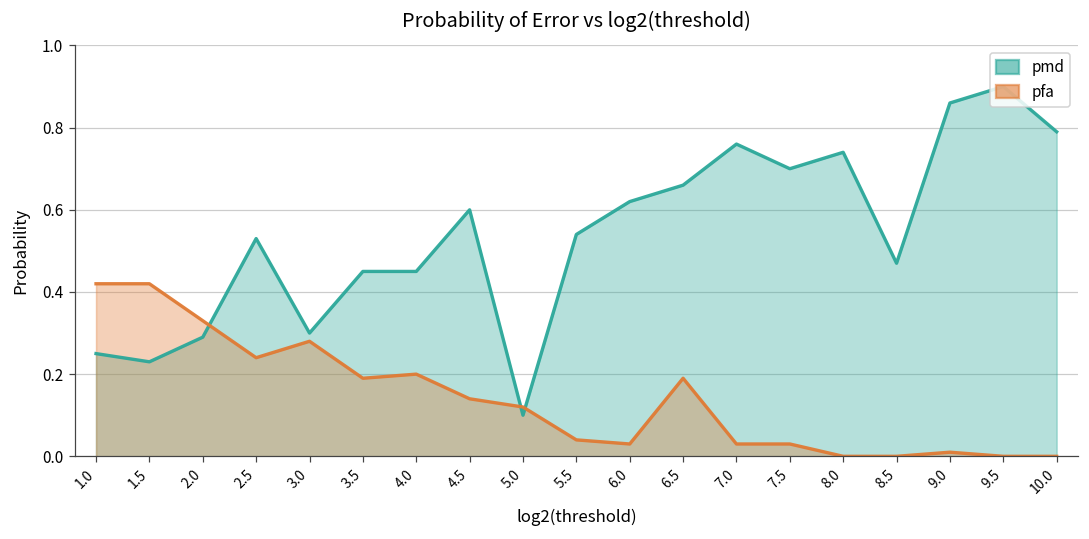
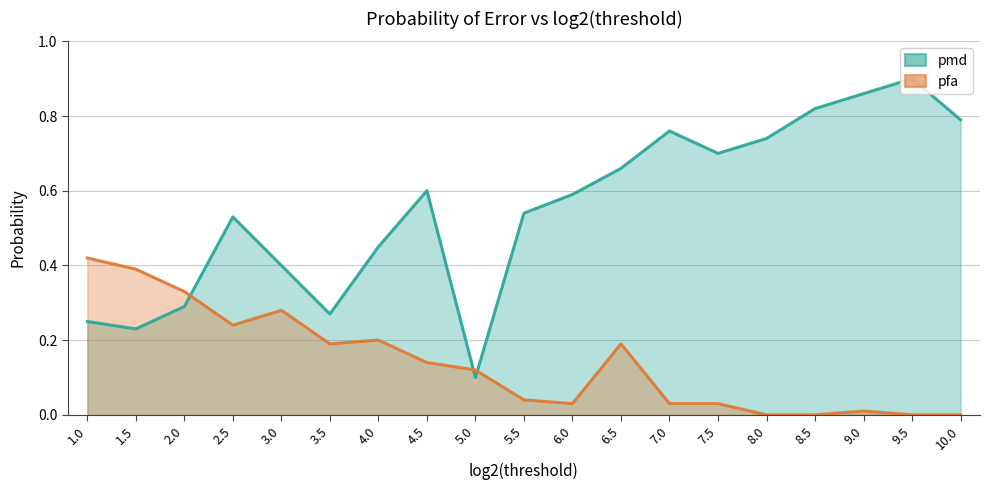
  {
    "pmd": {
      "1.0": 0.25,
      "1.5": 0.23,
      "2.0": 0.29,
      "2.5": 0.53,
-     "3.0": 0.3,
-     "3.5": 0.45,
+     "3.0": 0.4,
+     "3.5": 0.27,
      "4.0": 0.45,
      "4.5": 0.60,
      "5.0": 0.10,
      "5.5": 0.54,
-     "6.0": 0.62,
+     "6.0": 0.59,
      "6.5": 0.66,
      "7.0": 0.76,
      "7.5": 0.70,
      "8.0": 0.74,
-     "8.5": 0.47,
+     "8.5": 0.82,
      "9.0": 0.86,
      "10.0": 0.79
    },
    "pfa": {
      "1.0": 0.42,
-     "1.5": 0.42,
+     "1.5": 0.39,
      "2.0": 0.33,
      "2.5": 0.24,
      "3.0": 0.28,
      "3.5": 0.19,
      "4.0": 0.20,
      "4.5": 0.14,
      "5.0": 0.12,
      "5.5": 0.04,
      "6.0": 0.03,
      "6.5": 0.19,
      "7.0": 0.03,
      "7.5": 0.03,
      "8.0": 0.00,
      "8.5": 0.00,
      "9.0": 0.01,
      "9.5": 0.00,
      "10.0": 0.00
    }
  }
